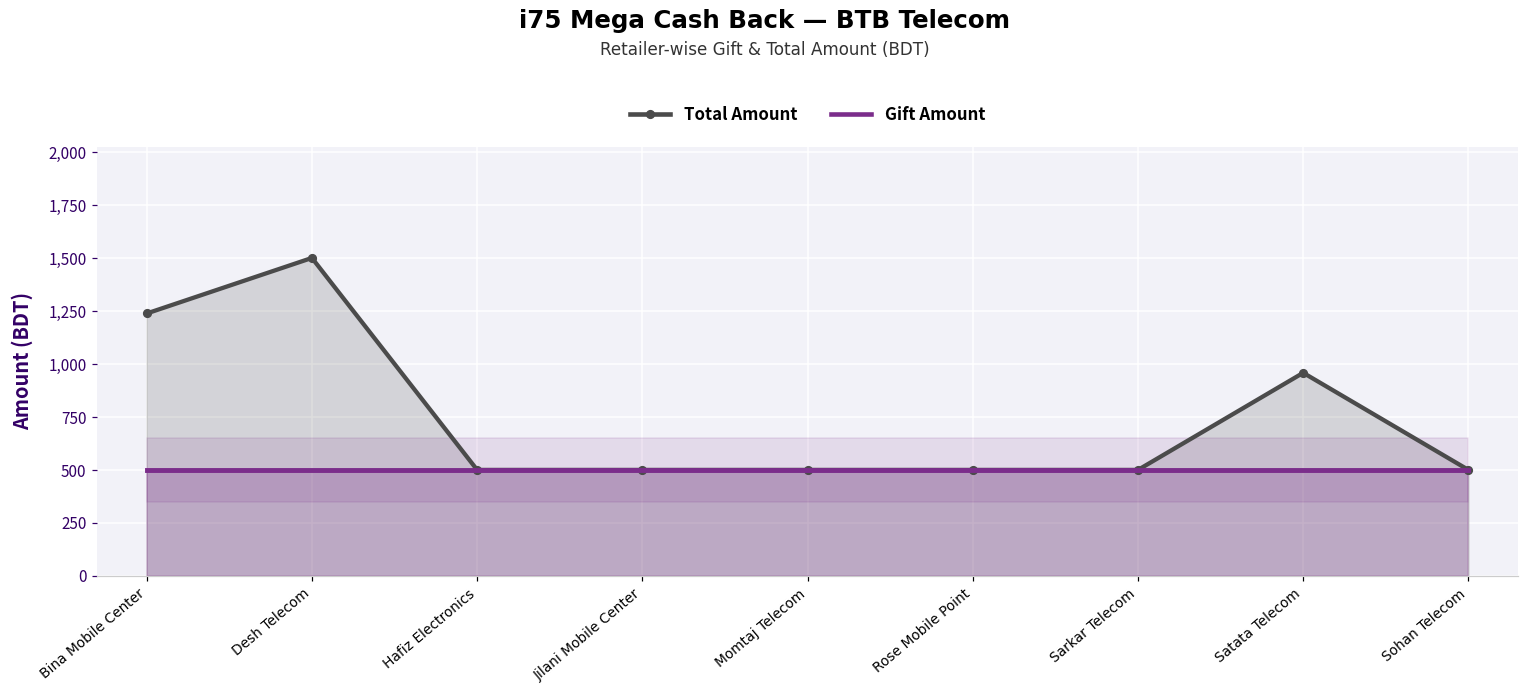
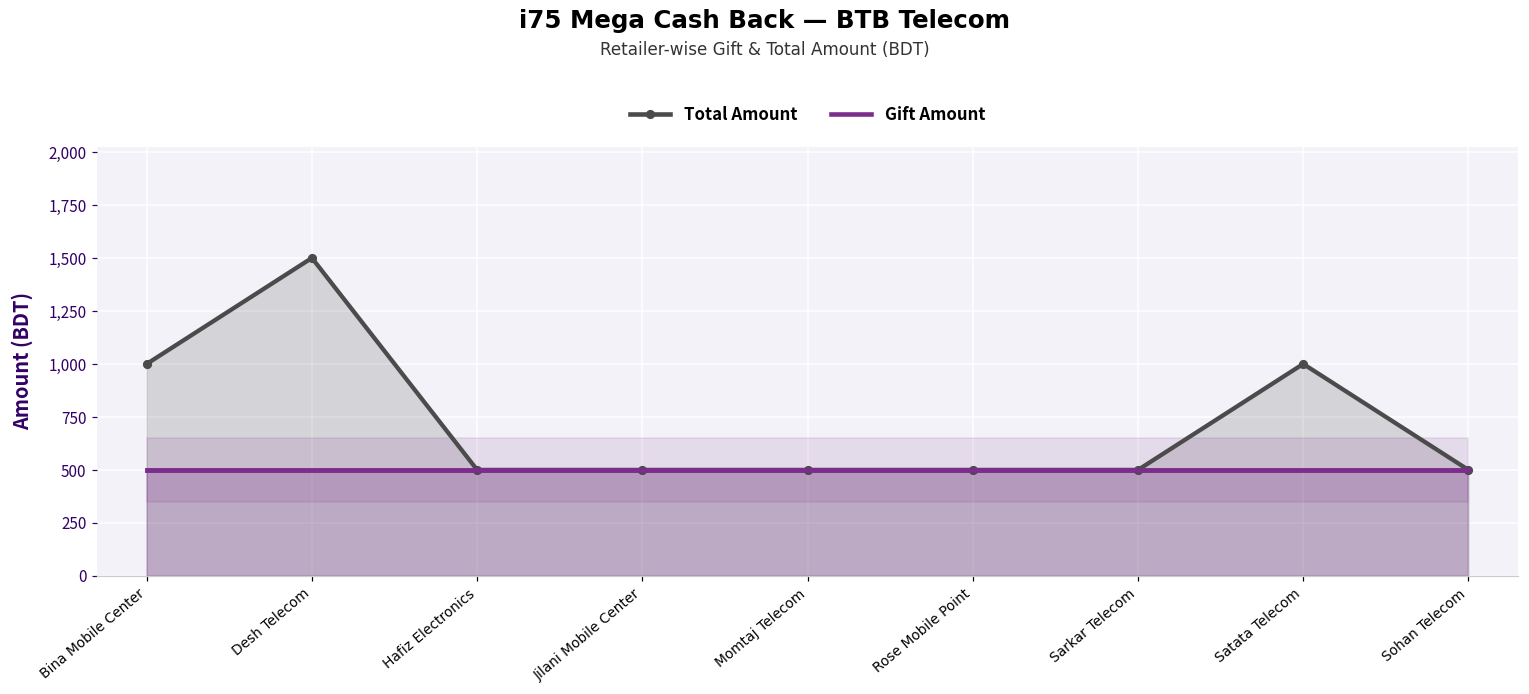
  {
    "Total Amount": {
-     "Bina Mobile Center": "1,240",
+     "Bina Mobile Center": "1,000",
      "Desh Telecom": "1,500",
-     "Satata Telecom": "960"
+     "Satata Telecom": "1,000"
    }
  }
